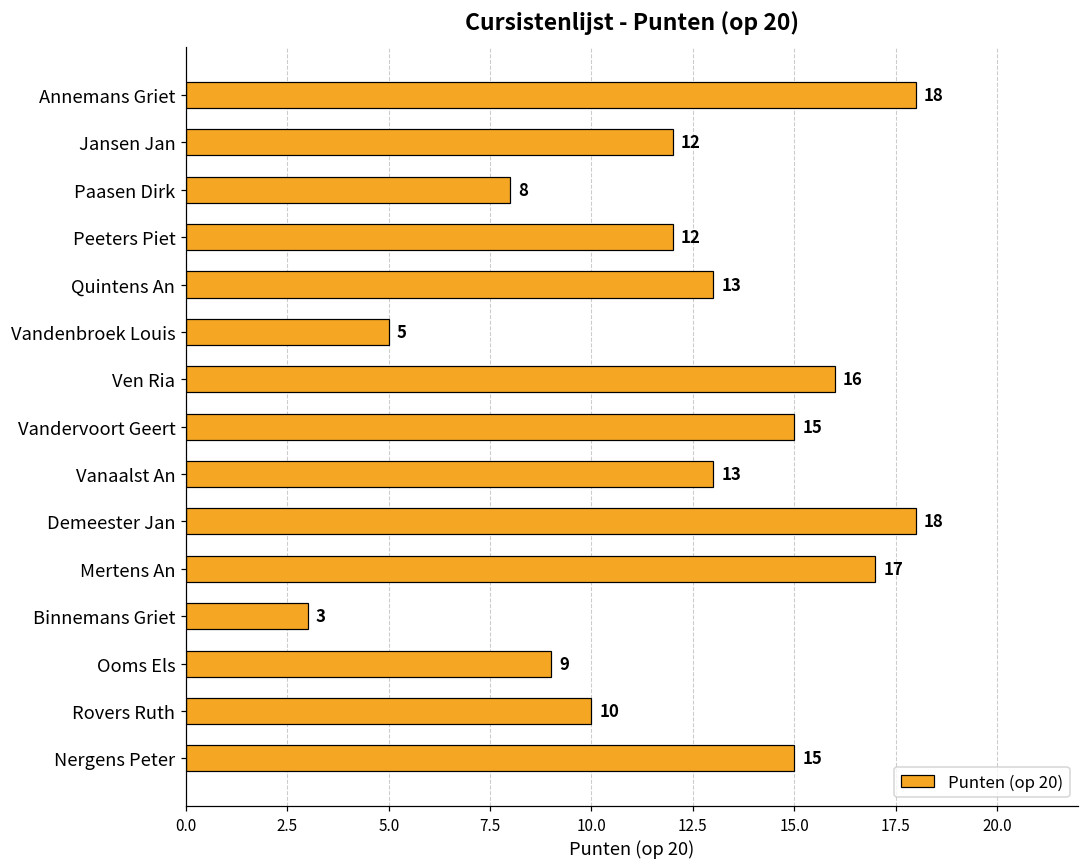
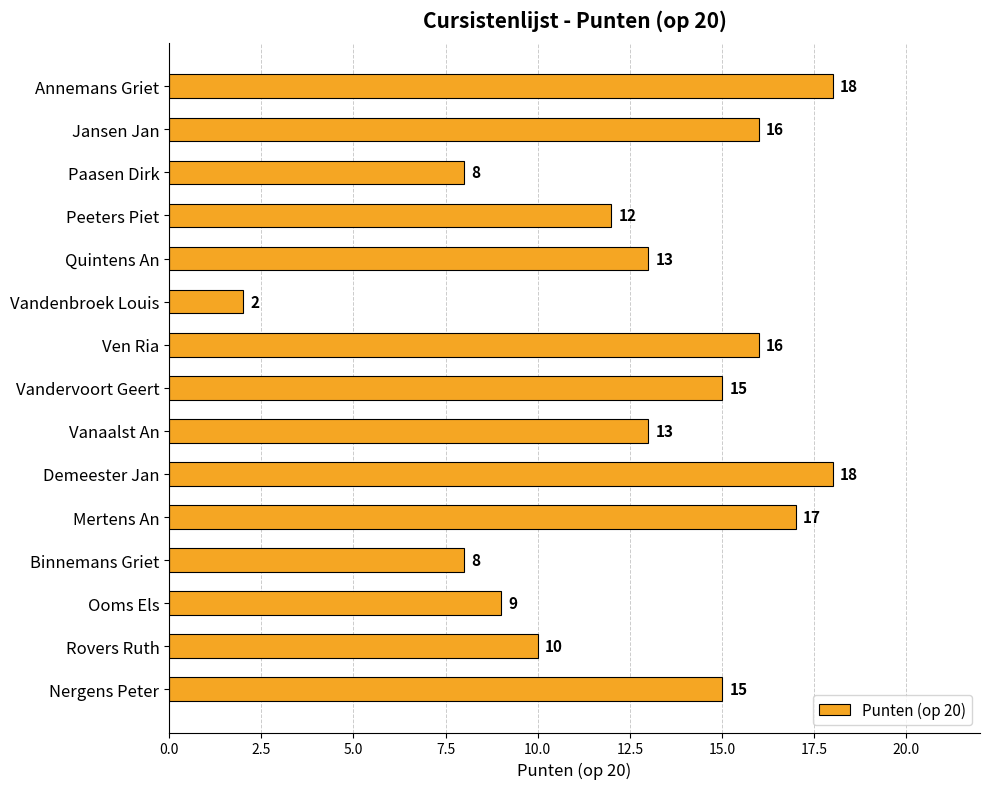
  {
    "Annemans Griet": 18,
-   "Jansen Jan": 12,
+   "Jansen Jan": 16,
    "Paasen Dirk": 8,
    "Peeters Piet": 12,
    "Quintens An": 13,
-   "Vandenbroek Louis": 5,
+   "Vandenbroek Louis": 2,
    "Ven Ria": 16,
    "Vandervoort Geert": 15,
    "Vanaalst An": 13,
    "Demeester Jan": 18,
    "Mertens An": 17,
-   "Binnemans Griet": 3,
+   "Binnemans Griet": 8,
    "Ooms Els": 9,
    "Rovers Ruth": 10,
    "Nergens Peter": 15
  }
